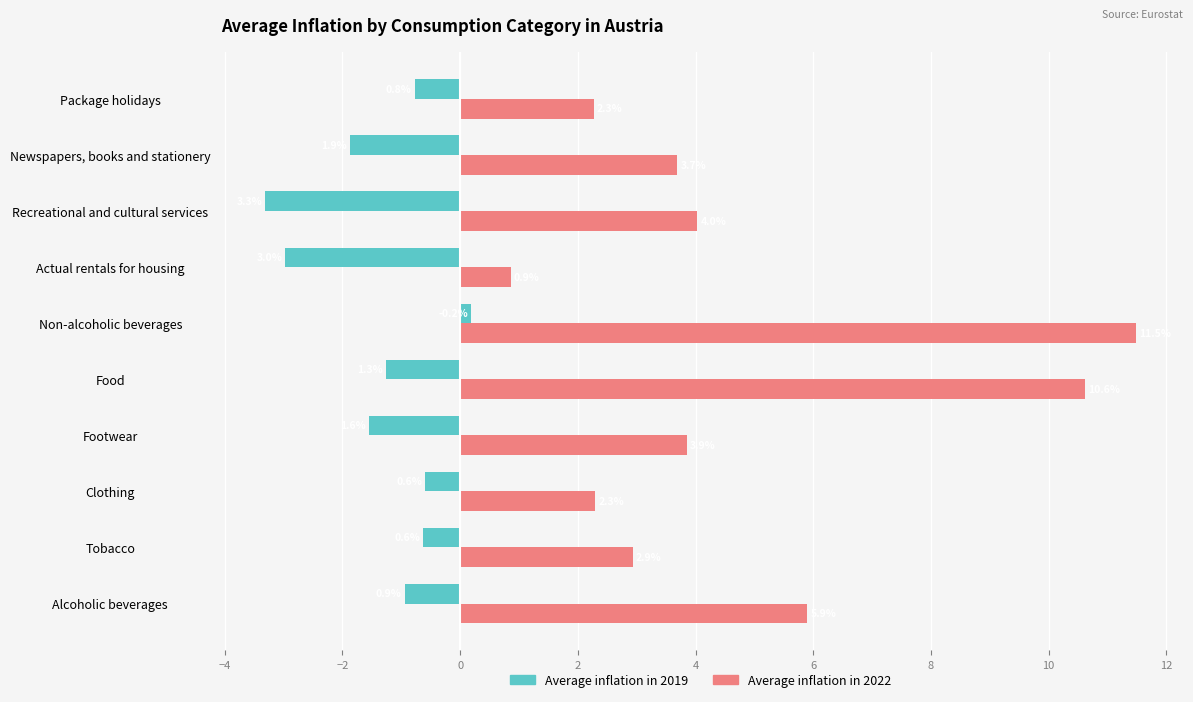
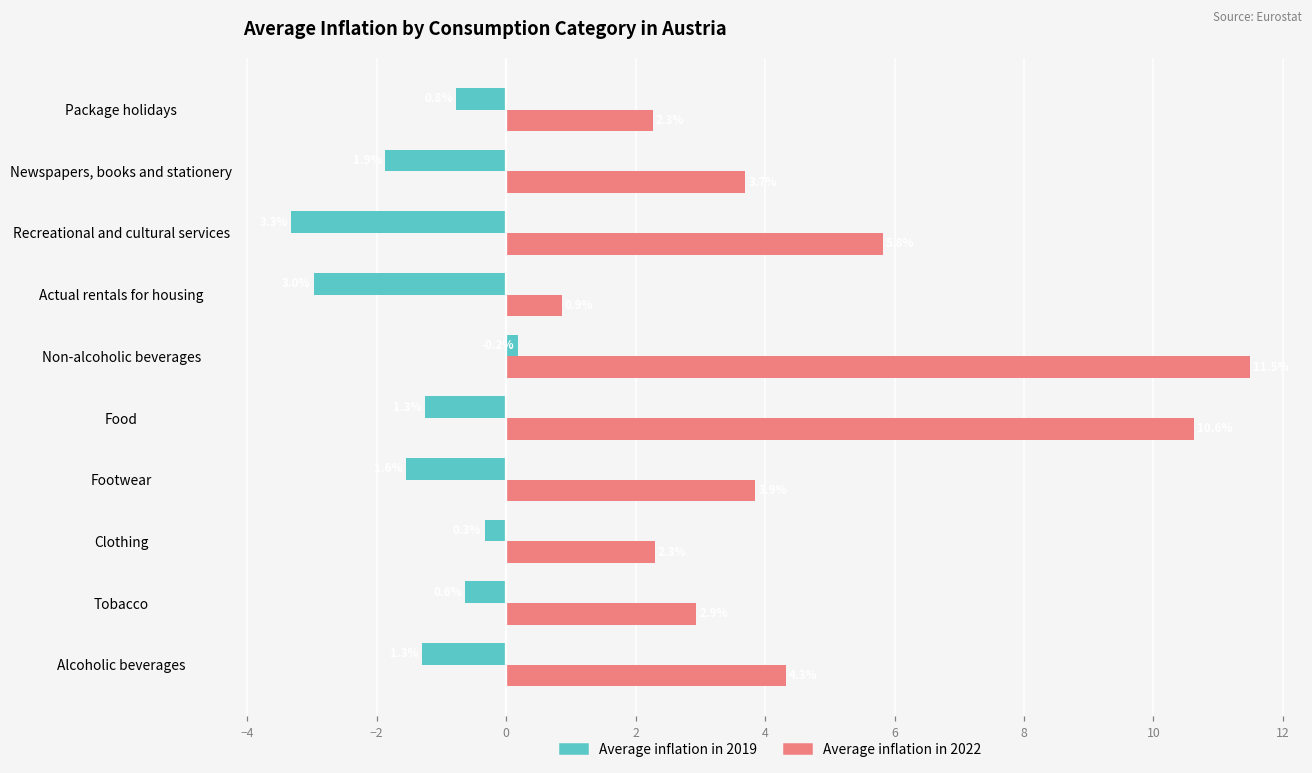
  {
    "Average inflation in 2019": {
      "Package holidays": -0.8,
      "Newspapers, books and stationery": -1.9,
      "Recreational and cultural services": -3.3,
      "Actual rentals for housing": -3.0,
      "Non-alcoholic beverages": 0.2,
      "Food": -1.3,
      "Footwear": -1.6,
-     "Clothing": -0.6,
+     "Clothing": -0.3,
      "Tobacco": -0.6,
-     "Alcoholic beverages": -0.9
+     "Alcoholic beverages": -1.3
    },
    "Average inflation in 2022": {
      "Package holidays": 2.3,
      "Newspapers, books and stationery": 3.7,
-     "Recreational and cultural services": 4.0,
+     "Recreational and cultural services": 5.8,
      "Actual rentals for housing": 0.9,
      "Non-alcoholic beverages": 11.5,
      "Food": 10.6,
      "Footwear": 3.9,
      "Clothing": 2.3,
      "Tobacco": 2.9,
-     "Alcoholic beverages": 5.9
+     "Alcoholic beverages": 4.3
    }
  }
